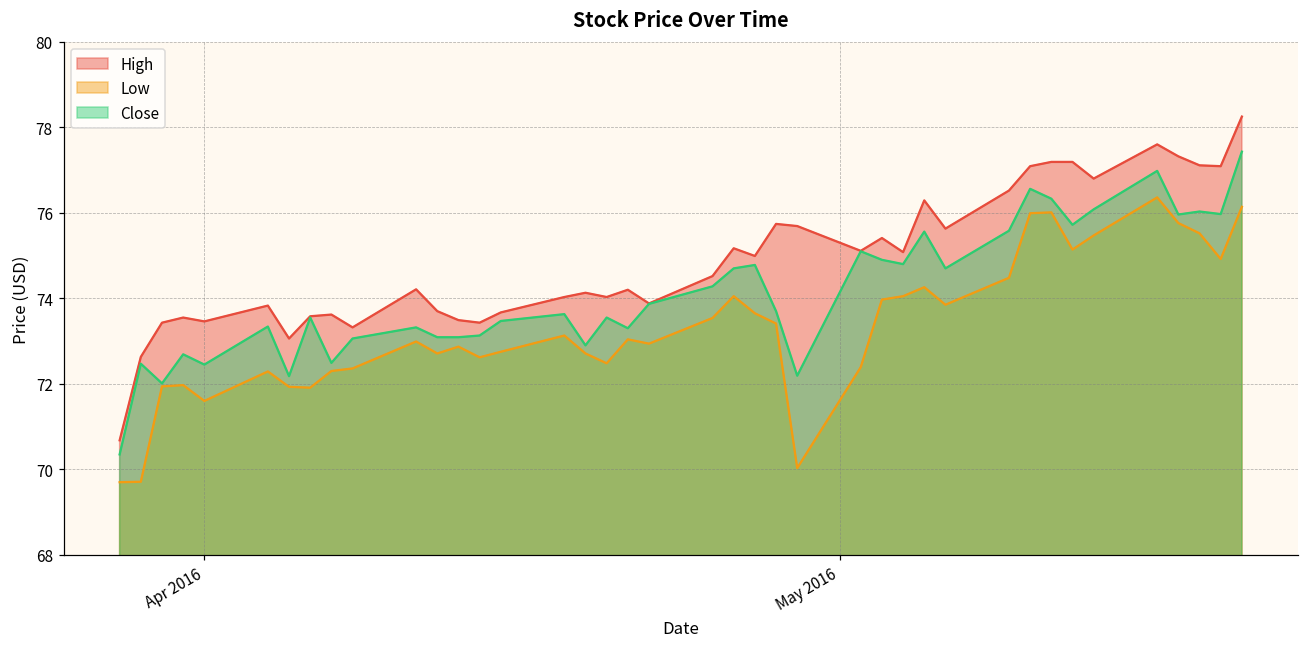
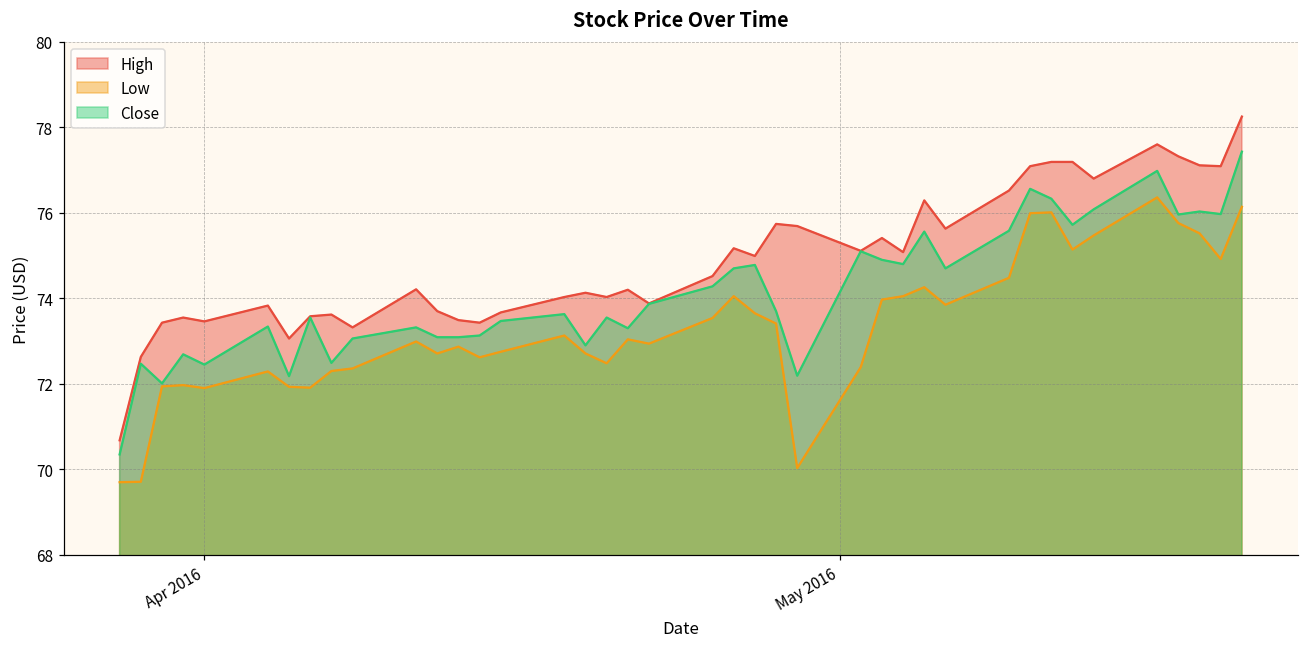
  {
    "High": {
      "Apr 2016": 73.5
    },
    "Low": {
-     "Apr 2016": 71.6
+     "Apr 2016": 71.9
    },
    "Close": {
      "Apr 2016": 72.5
    }
  }
